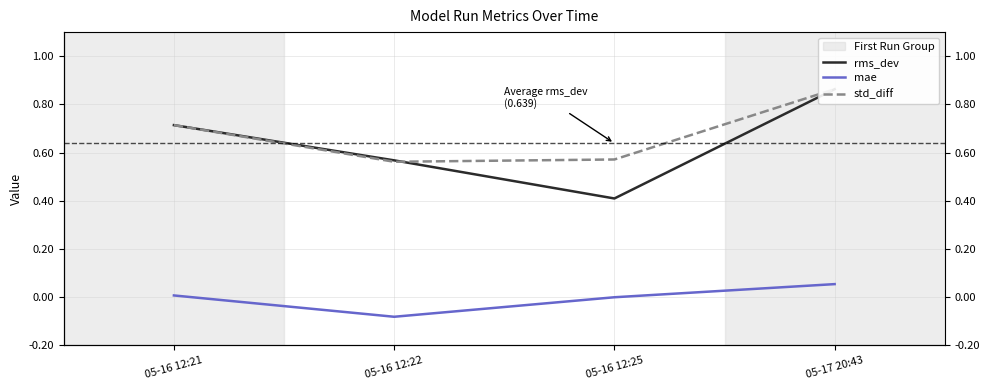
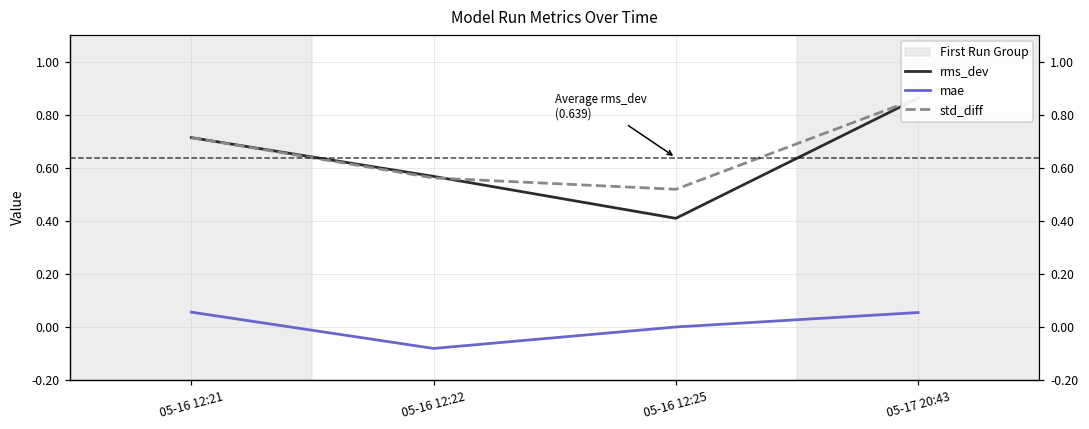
  {
    "rms_dev": {
      "05-16 12:25": 0.41
    },
    "mae": {
-     "05-16 12:21": 0.01,
+     "05-16 12:21": 0.06,
      "05-16 12:22": -0.08,
      "05-16 12:25": 0.00,
      "05-17 20:43": 0.05
    },
    "std_diff": {
-     "05-16 12:25": 0.57
+     "05-16 12:25": 0.52
    }
  }
